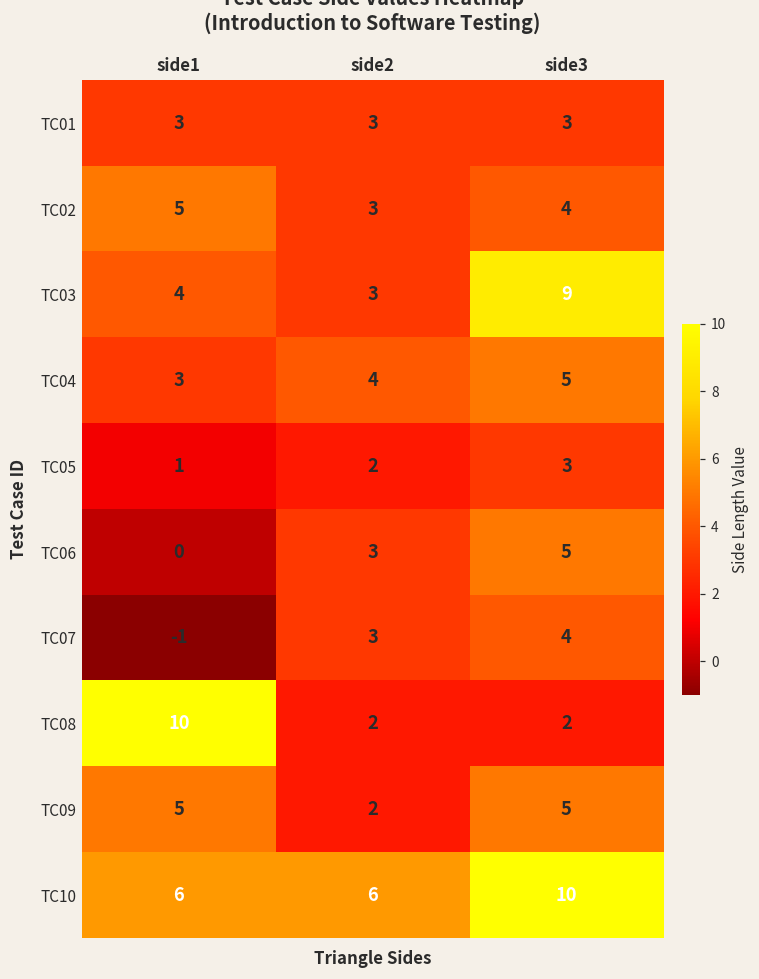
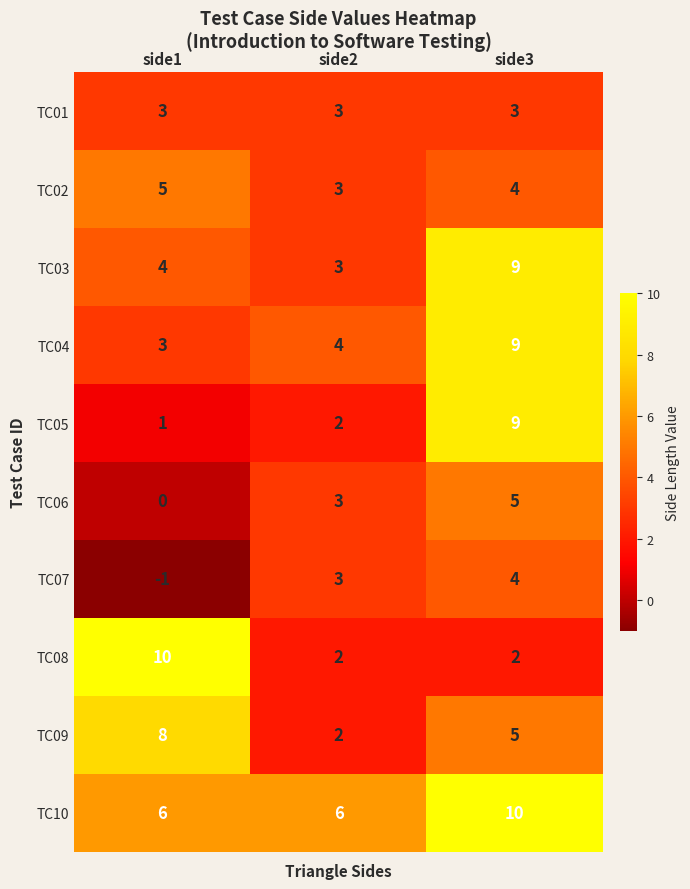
  {
    "TC01": {
      "side1": 3,
      "side2": 3,
      "side3": 3
    },
    "TC02": {
      "side1": 5,
      "side2": 3,
      "side3": 4
    },
    "TC03": {
      "side1": 4,
      "side2": 3,
      "side3": 9
    },
    "TC04": {
      "side1": 3,
      "side2": 4,
-     "side3": 5
+     "side3": 9
    },
    "TC05": {
      "side1": 1,
      "side2": 2,
-     "side3": 3
+     "side3": 9
    },
    "TC06": {
      "side1": 0,
      "side2": 3,
      "side3": 5
    },
    "TC07": {
      "side1": -1,
      "side2": 3,
      "side3": 4
    },
    "TC08": {
      "side1": 10,
      "side2": 2,
      "side3": 2
    },
    "TC09": {
-     "side1": 5,
+     "side1": 8,
      "side2": 2,
      "side3": 5
    },
    "TC10": {
      "side1": 6,
      "side2": 6,
      "side3": 10
    }
  }
